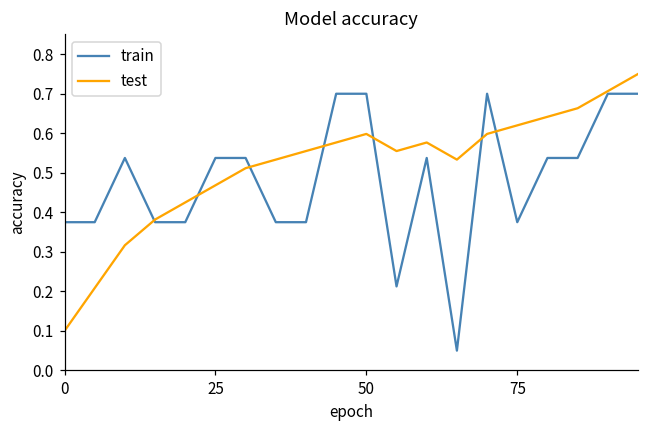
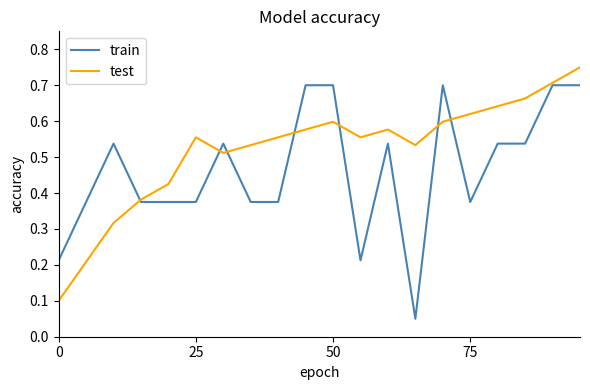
  {
    "train": {
-     "0": 0.38,
-     "25": 0.54,
+     "0": 0.21,
+     "25": 0.38,
      "50": 0.70,
      "75": 0.38
    },
    "test": {
      "0": 0.10,
-     "25": 0.47,
+     "25": 0.56,
      "50": 0.60,
      "75": 0.62
    }
  }
